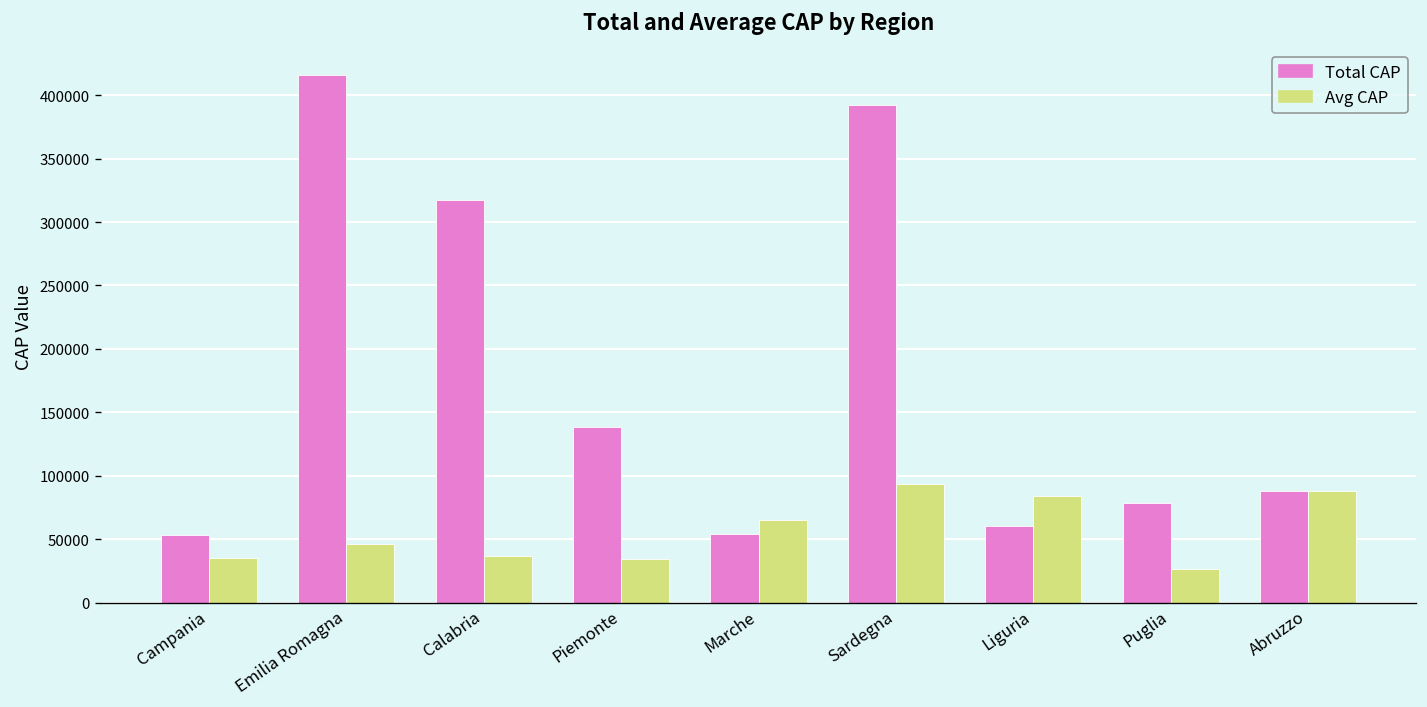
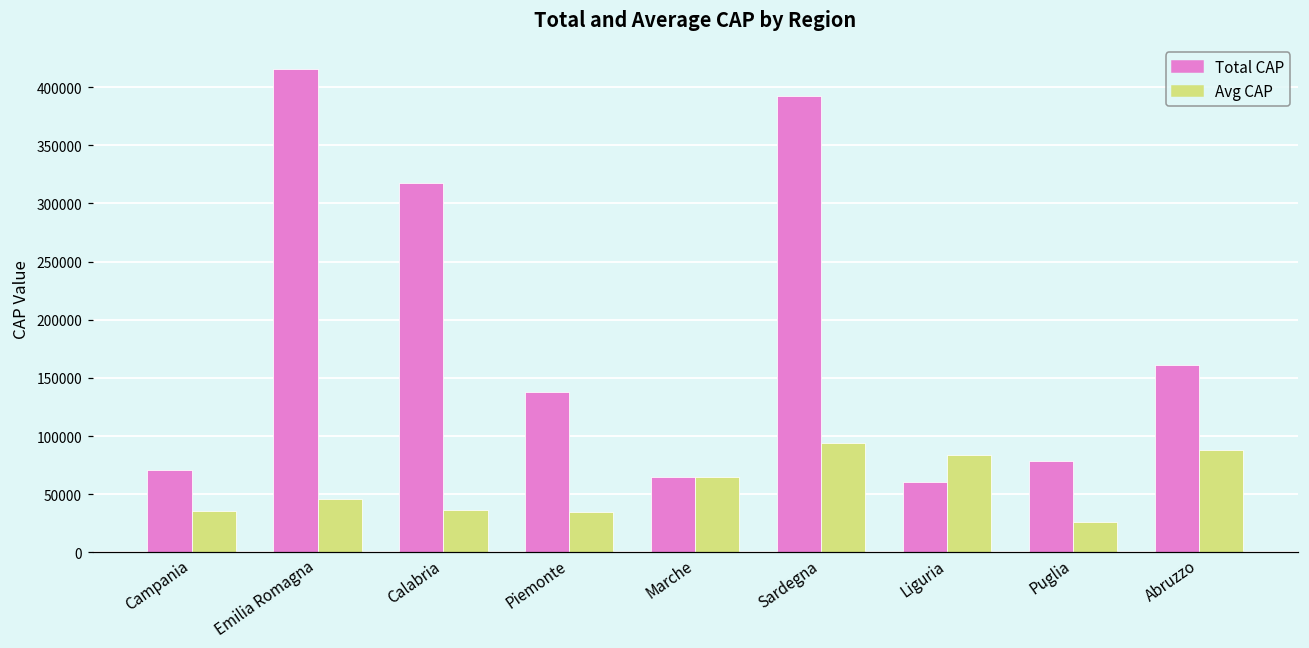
  {
    "Total CAP": {
-     "Campania": 53000,
+     "Campania": 71000,
      "Emilia Romagna": 416000,
      "Calabria": 318000,
      "Piemonte": 138000,
-     "Marche": 55000,
+     "Marche": 65000,
      "Sardegna": 393000,
      "Liguria": 60000,
      "Puglia": 79000,
-     "Abruzzo": 88000
+     "Abruzzo": 161000
    },
    "Avg CAP": {
      "Campania": 36000,
      "Emilia Romagna": 46000,
      "Calabria": 37000,
      "Piemonte": 35000,
      "Marche": 65000,
      "Sardegna": 94000,
      "Liguria": 84000,
      "Puglia": 26000,
      "Abruzzo": 88000
    }
  }
